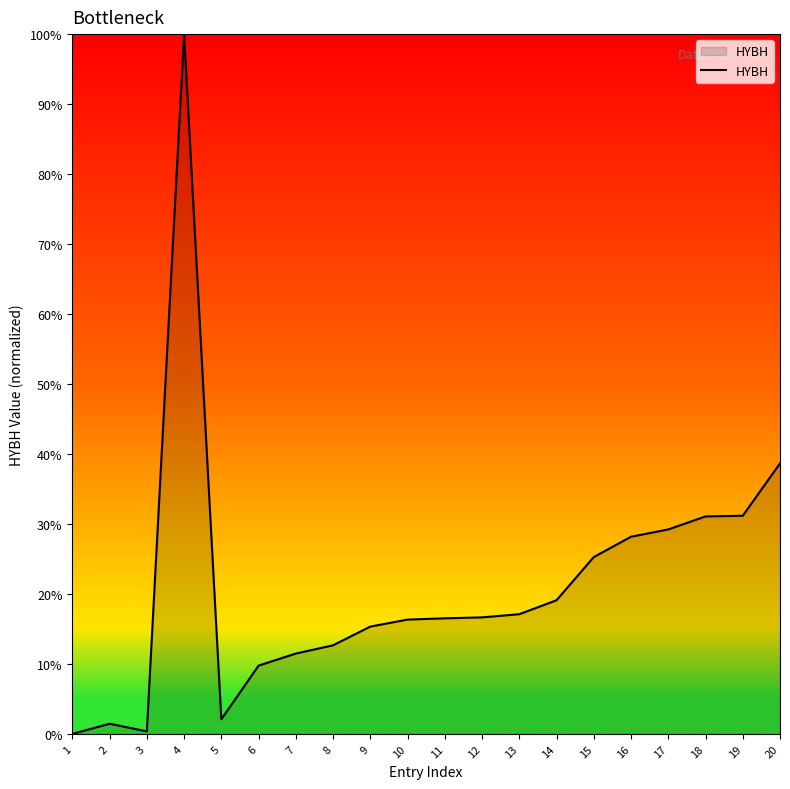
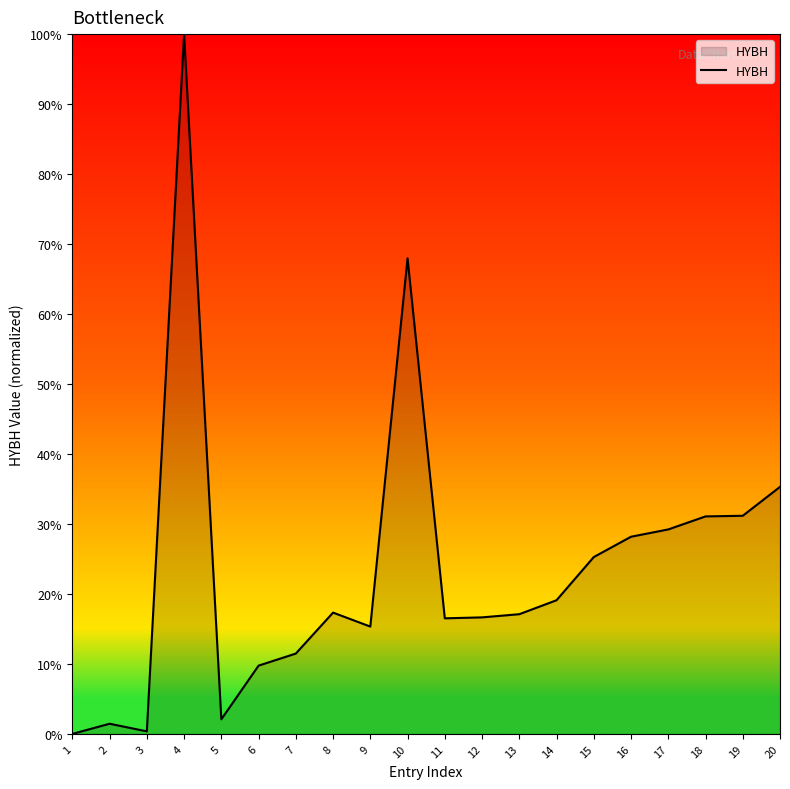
  {
    "1": "0%",
    "2": "1%",
    "3": "0%",
    "4": "100%",
    "5": "2%",
    "6": "10%",
    "7": "11%",
-   "8": "13%",
+   "8": "17%",
    "9": "15%",
-   "10": "16%",
+   "10": "68%",
    "11": "17%",
    "12": "17%",
    "13": "17%",
    "14": "19%",
    "15": "25%",
    "16": "28%",
    "17": "29%",
    "18": "31%",
    "19": "31%",
-   "20": "39%"
+   "20": "35%"
  }
